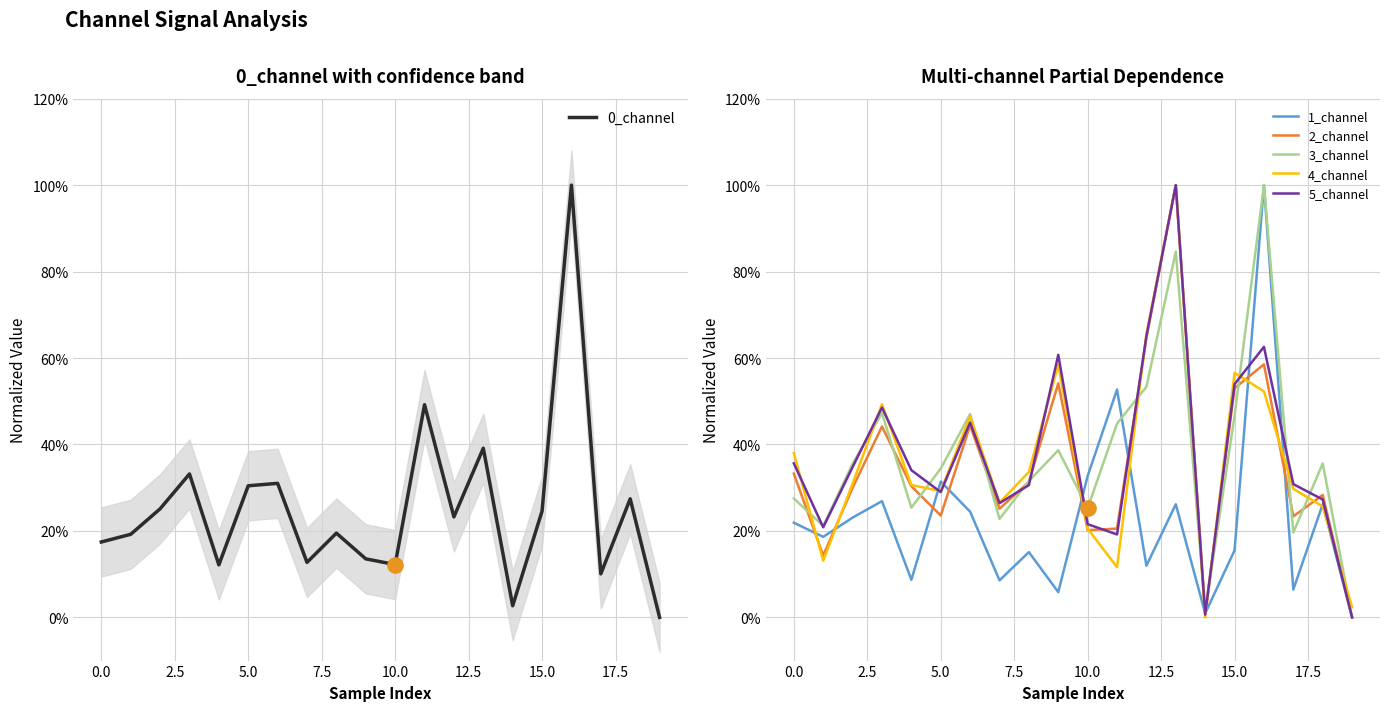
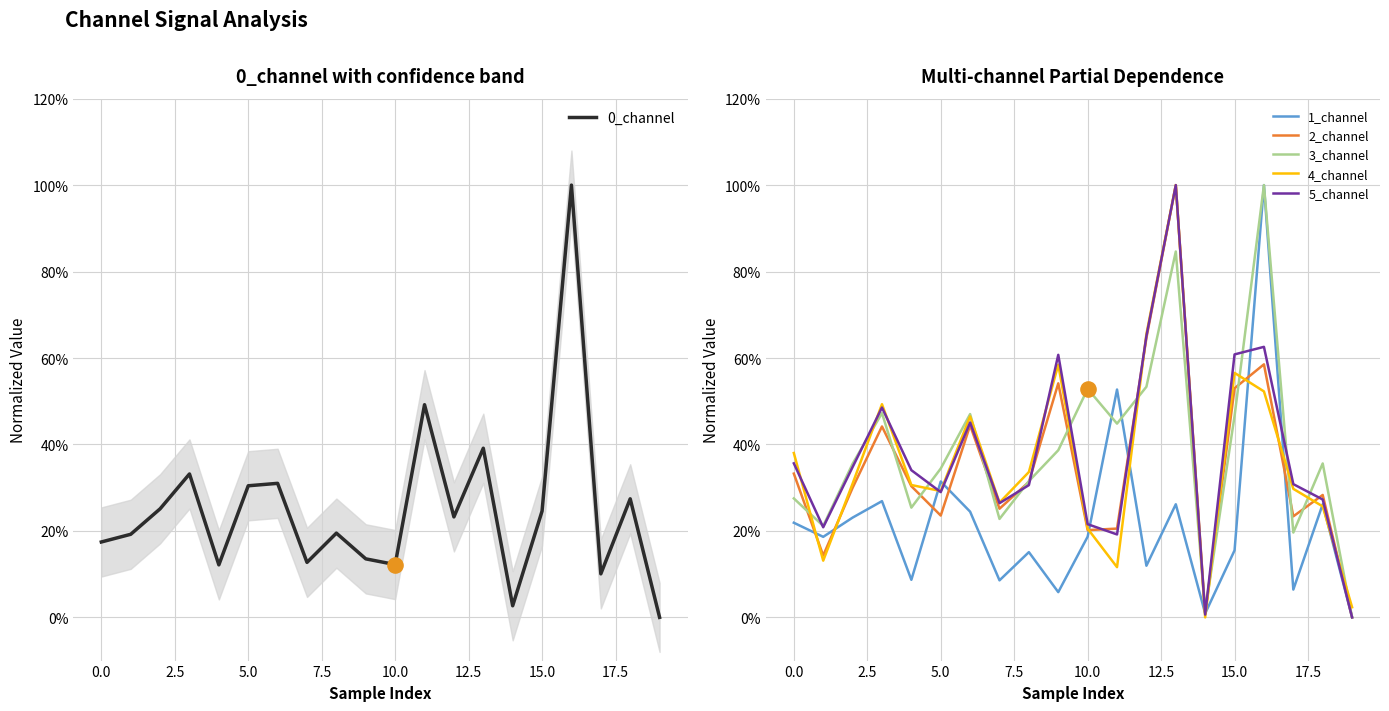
  {
    "0_channel with confidence band": {
      "0_channel": {
        "0.0": "17%",
        "5.0": "30%",
        "15.0": "25%"
      }
    },
    "Multi-channel Partial Dependence": {
      "1_channel": {
        "0.0": "22%",
        "5.0": "31%",
-       "10.0": "33%",
+       "10.0": "19%",
        "15.0": "16%"
      },
      "3_channel": {
        "0.0": "28%",
        "5.0": "34%",
-       "10.0": "25%",
+       "10.0": "53%",
        "15.0": "47%"
      },
      "5_channel": {
        "0.0": "36%",
        "10.0": "22%",
-       "15.0": "54%"
+       "15.0": "61%"
      }
    }
  }
